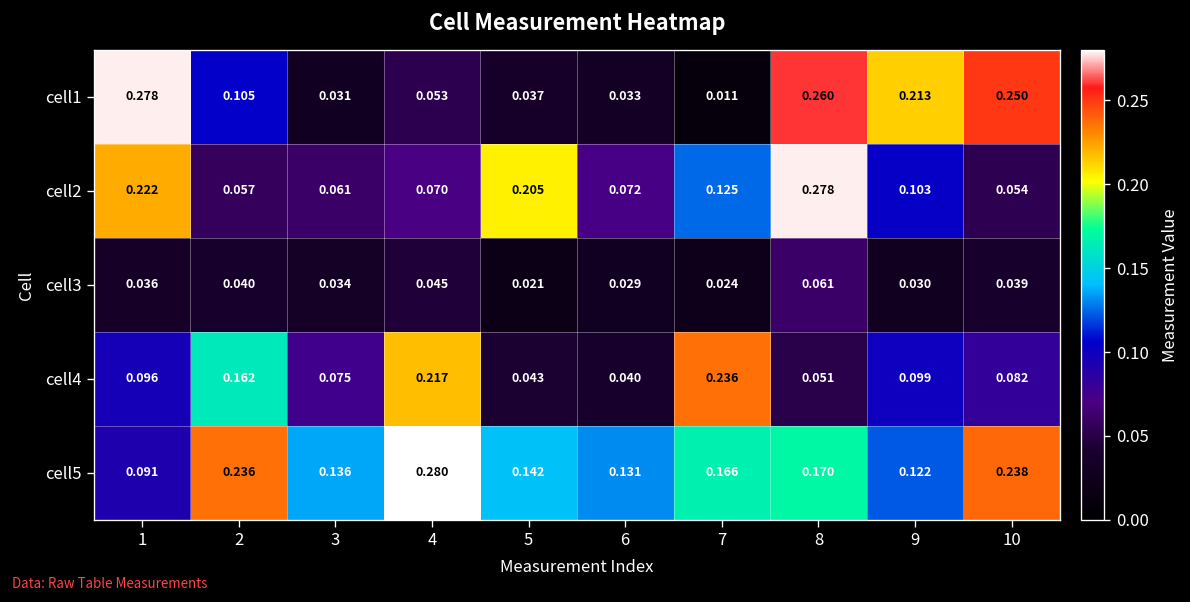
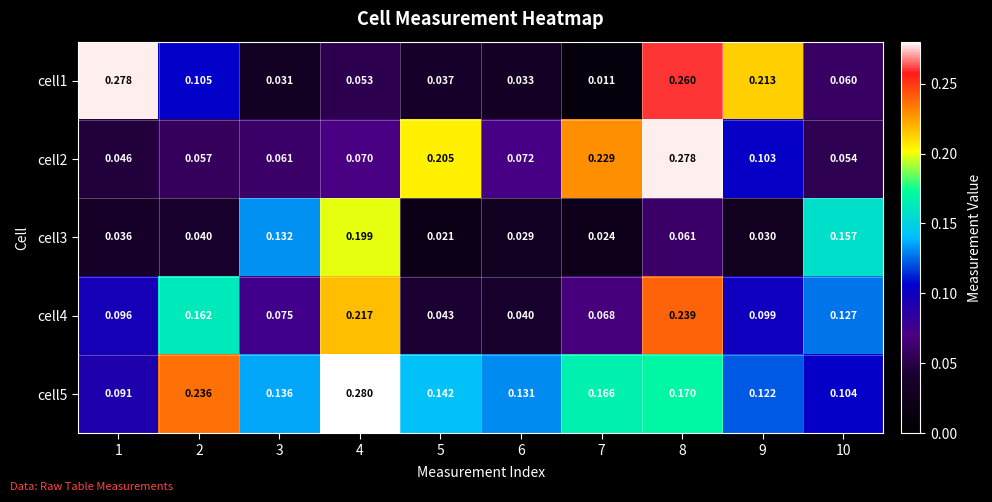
  {
    "cell1": {
      "1": 0.278,
      "2": 0.105,
      "3": 0.031,
      "4": 0.053,
      "5": 0.037,
      "6": 0.033,
      "7": 0.011,
      "8": 0.260,
      "9": 0.213,
-     "10": 0.250
+     "10": 0.060
    },
    "cell2": {
-     "1": 0.222,
+     "1": 0.046,
      "2": 0.057,
      "3": 0.061,
      "4": 0.070,
      "5": 0.205,
      "6": 0.072,
-     "7": 0.125,
+     "7": 0.229,
      "8": 0.278,
      "9": 0.103,
      "10": 0.054
    },
    "cell3": {
      "1": 0.036,
      "2": 0.040,
-     "3": 0.034,
-     "4": 0.045,
+     "3": 0.132,
+     "4": 0.199,
      "5": 0.021,
      "6": 0.029,
      "7": 0.024,
      "8": 0.061,
      "9": 0.030,
-     "10": 0.039
+     "10": 0.157
    },
    "cell4": {
      "1": 0.096,
      "2": 0.162,
      "3": 0.075,
      "4": 0.217,
      "5": 0.043,
      "6": 0.040,
-     "7": 0.236,
-     "8": 0.051,
+     "7": 0.068,
+     "8": 0.239,
      "9": 0.099,
-     "10": 0.082
+     "10": 0.127
    },
    "cell5": {
      "1": 0.091,
      "2": 0.236,
      "3": 0.136,
      "4": 0.280,
      "5": 0.142,
      "6": 0.131,
      "7": 0.166,
      "8": 0.170,
      "9": 0.122,
-     "10": 0.238
+     "10": 0.104
    }
  }
